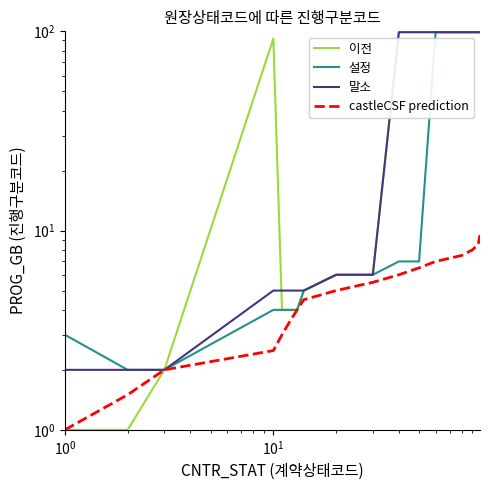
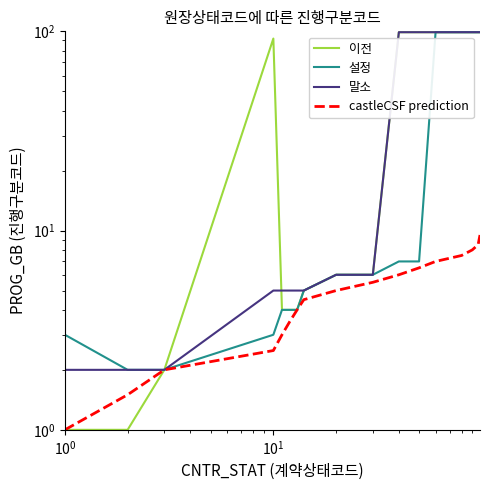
  {
    "이전": {
      "10^1": 90
    },
    "설정": {
      "10^0": 3,
-     "10^1": 4
+     "10^1": 3
    },
    "말소": {
      "10^0": 2,
      "10^1": 5
    },
    "castleCSF prediction": {
      "10^1": 2.5
    }
  }
